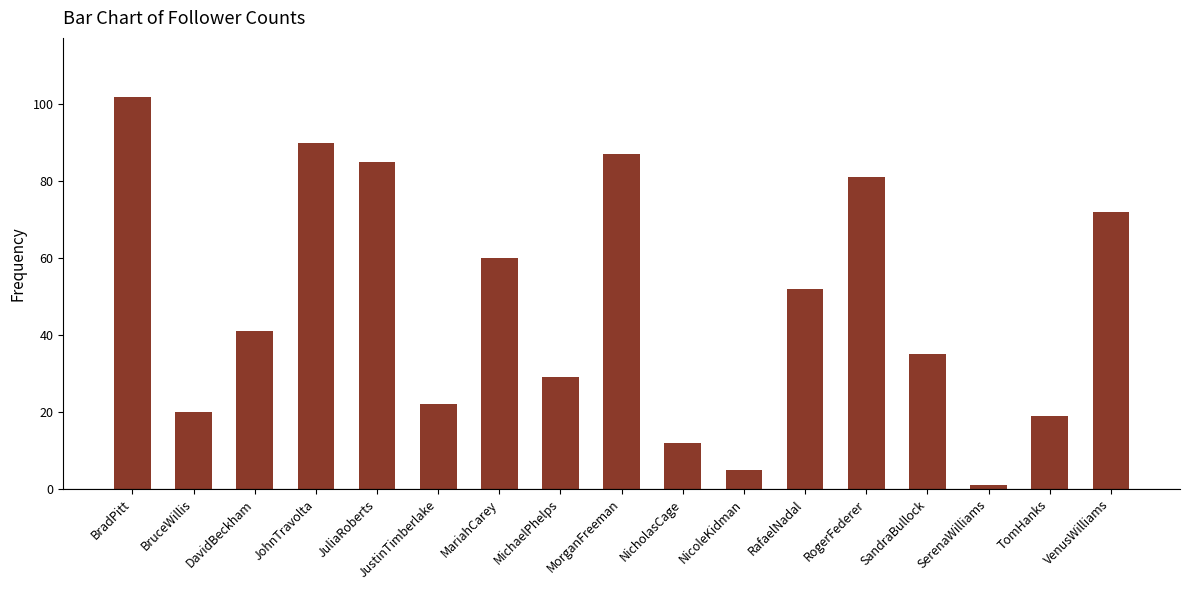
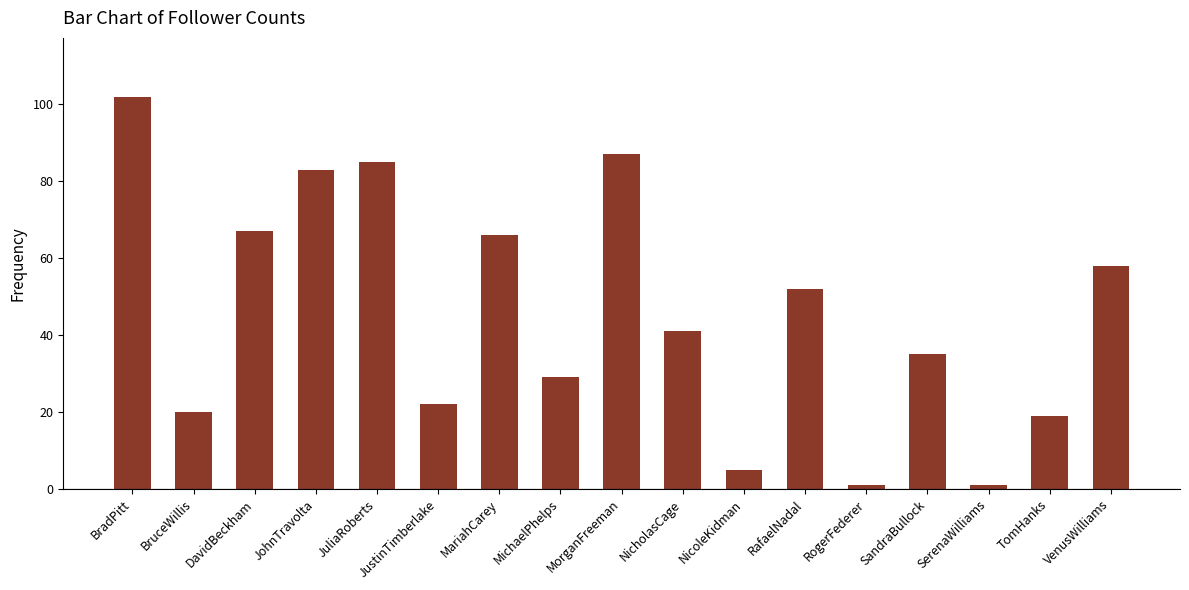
  {
    "BradPitt": 102,
    "BruceWillis": 20,
-   "DavidBeckham": 41,
-   "JohnTravolta": 90,
+   "DavidBeckham": 67,
+   "JohnTravolta": 83,
    "JuliaRoberts": 85,
    "JustinTimberlake": 22,
-   "MariahCarey": 60,
+   "MariahCarey": 66,
    "MichaelPhelps": 29,
    "MorganFreeman": 87,
-   "NicholasCage": 12,
+   "NicholasCage": 41,
    "NicoleKidman": 5,
    "RafaelNadal": 52,
-   "RogerFederer": 81,
+   "RogerFederer": 1,
    "SandraBullock": 35,
    "SerenaWilliams": 1,
    "TomHanks": 19,
-   "VenusWilliams": 72
+   "VenusWilliams": 58
  }
